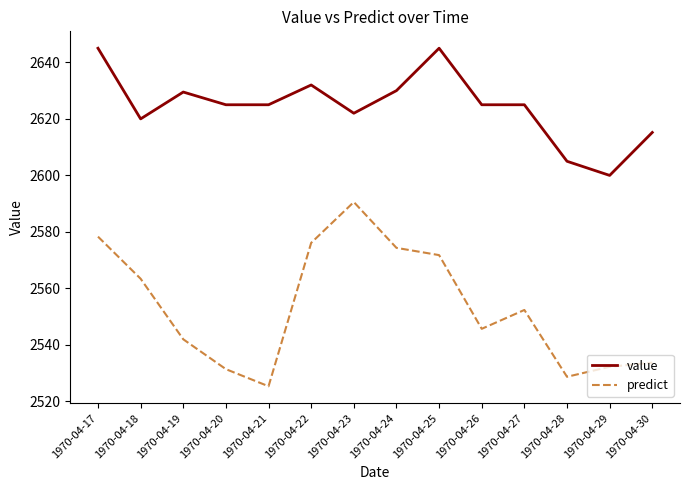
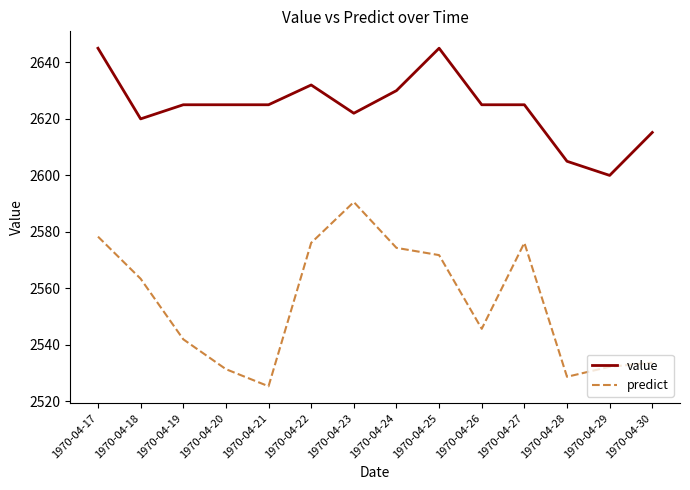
  {
    "value": {
      "1970-04-17": 2645,
      "1970-04-18": 2620,
-     "1970-04-19": 2630,
+     "1970-04-19": 2625,
      "1970-04-20": 2625,
      "1970-04-21": 2625,
      "1970-04-22": 2632,
      "1970-04-23": 2622,
      "1970-04-24": 2630,
      "1970-04-25": 2645,
      "1970-04-26": 2625,
      "1970-04-27": 2625,
      "1970-04-28": 2605,
      "1970-04-29": 2600,
      "1970-04-30": 2615
    },
    "predict": {
      "1970-04-17": 2578,
      "1970-04-18": 2563,
      "1970-04-19": 2542,
      "1970-04-20": 2531,
      "1970-04-21": 2525,
      "1970-04-22": 2576,
      "1970-04-23": 2591,
      "1970-04-24": 2574,
      "1970-04-25": 2572,
      "1970-04-26": 2546,
-     "1970-04-27": 2552,
+     "1970-04-27": 2576,
      "1970-04-28": 2529
    }
  }
